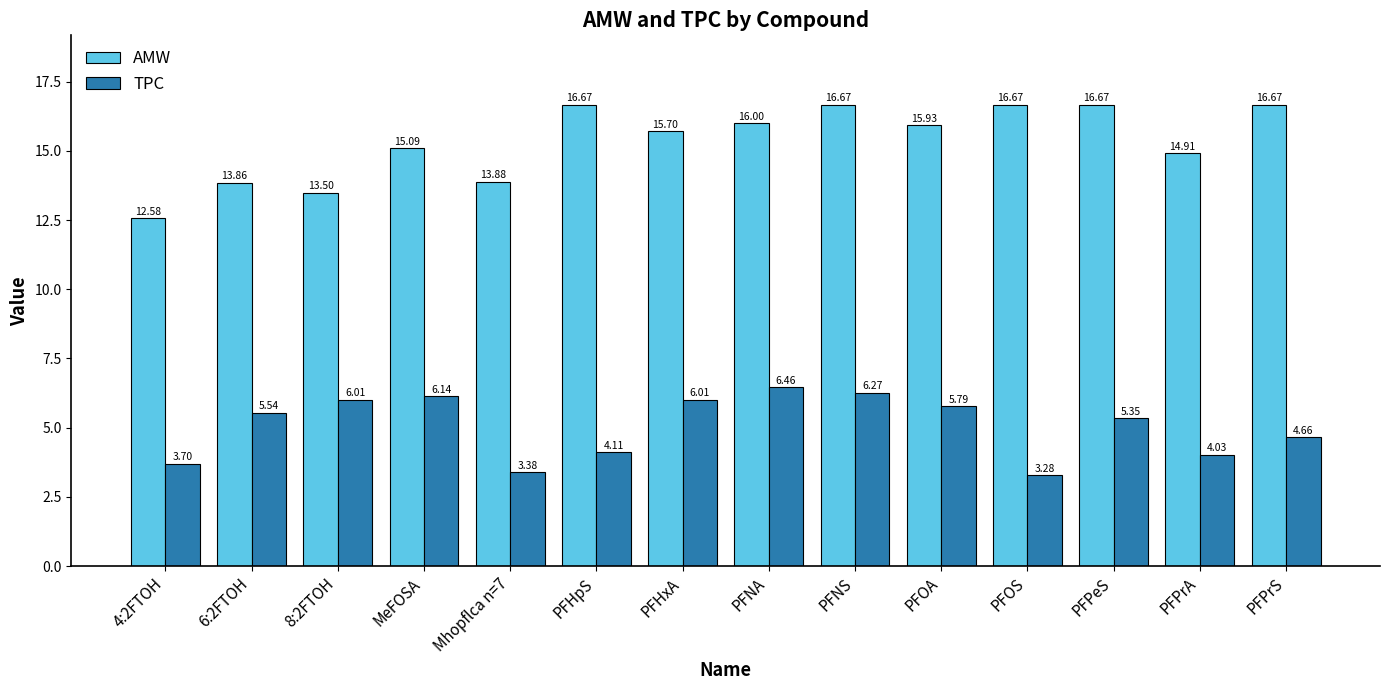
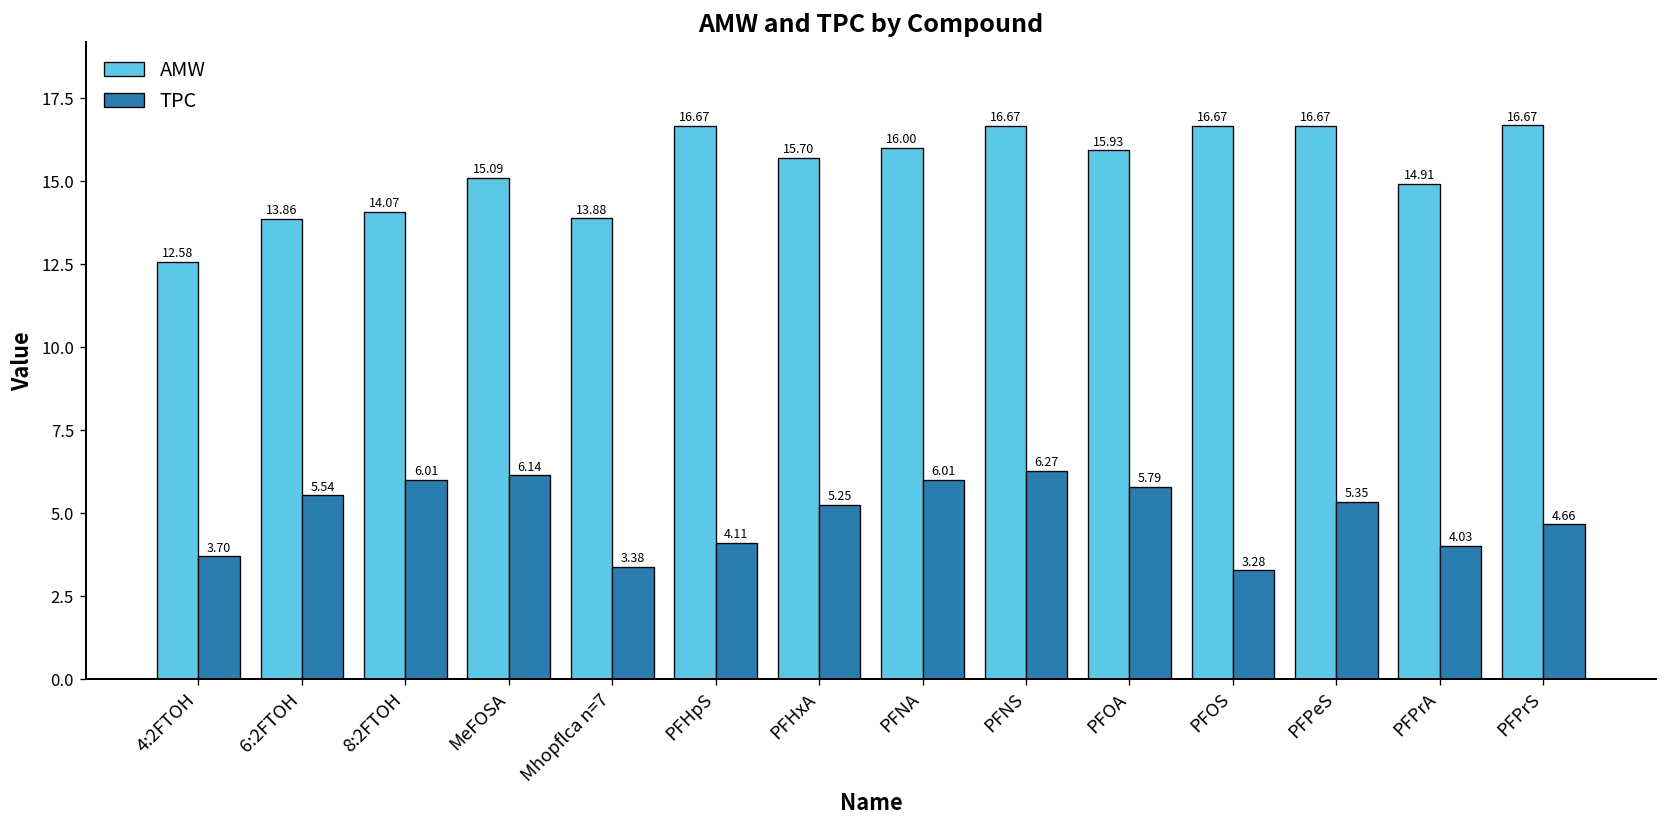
  {
    "AMW": {
      "4:2FTOH": 12.58,
      "6:2FTOH": 13.86,
-     "8:2FTOH": 13.50,
+     "8:2FTOH": 14.07,
      "MeFOSA": 15.09,
      "Mhopflca n=7": 13.88,
      "PFHpS": 16.67,
      "PFHxA": 15.70,
      "PFNA": 16.00,
      "PFNS": 16.67,
      "PFOA": 15.93,
      "PFOS": 16.67,
      "PFPeS": 16.67,
      "PFPrA": 14.91,
      "PFPrS": 16.67
    },
    "TPC": {
      "4:2FTOH": 3.70,
      "6:2FTOH": 5.54,
      "8:2FTOH": 6.01,
      "MeFOSA": 6.14,
      "Mhopflca n=7": 3.38,
      "PFHpS": 4.11,
-     "PFHxA": 6.01,
-     "PFNA": 6.46,
+     "PFHxA": 5.25,
+     "PFNA": 6.01,
      "PFNS": 6.27,
      "PFOA": 5.79,
      "PFOS": 3.28,
      "PFPeS": 5.35,
      "PFPrA": 4.03,
      "PFPrS": 4.66
    }
  }
